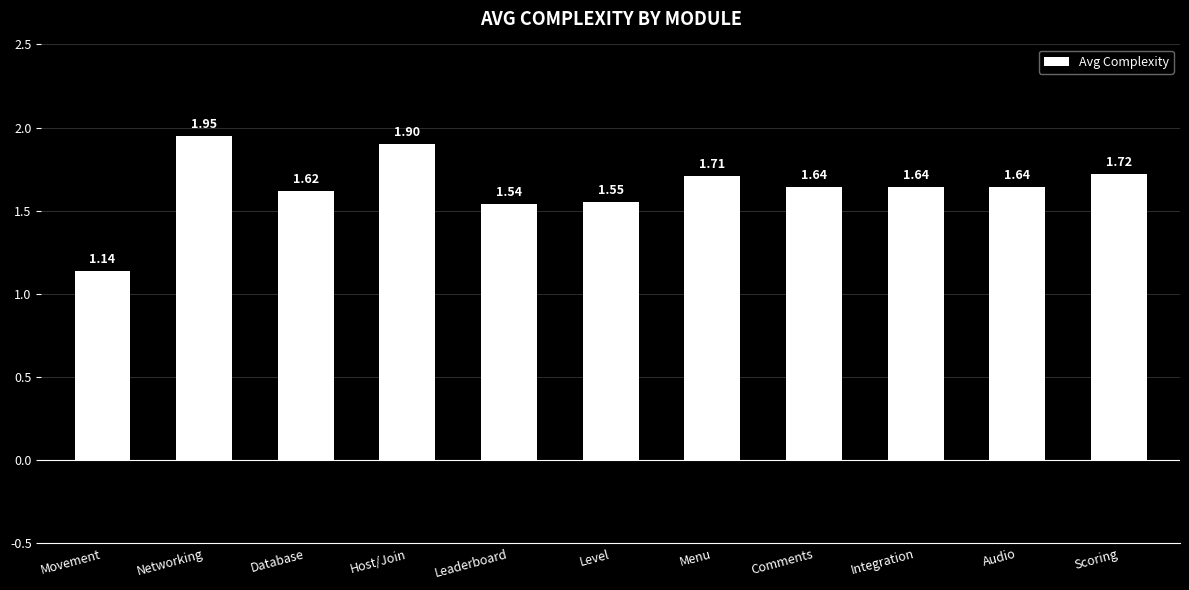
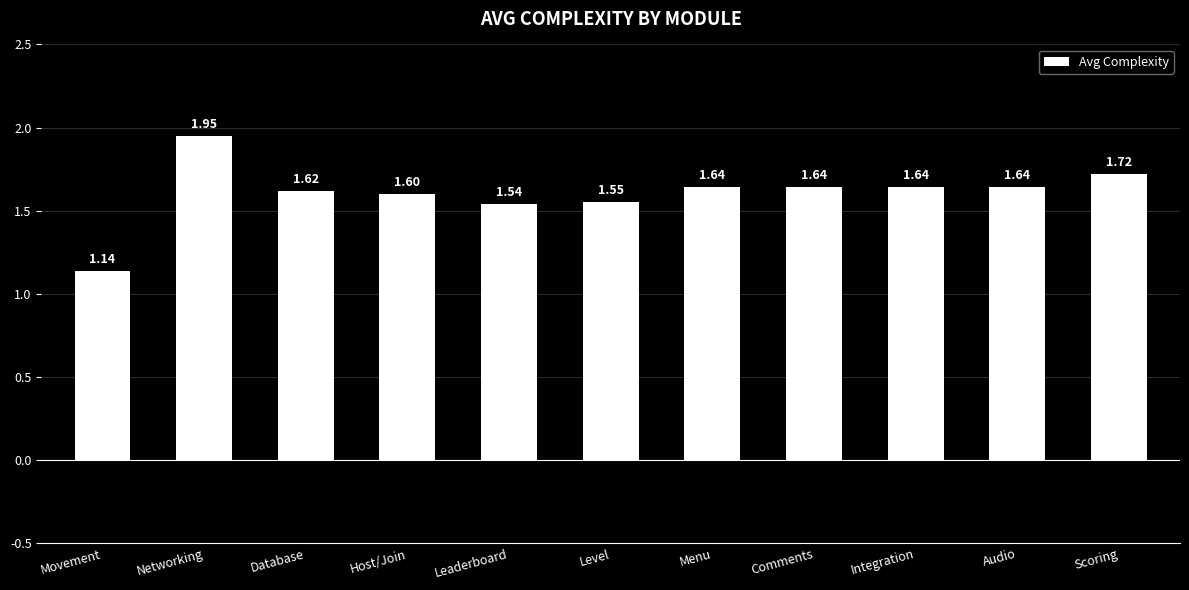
  {
    "Movement": 1.14,
    "Networking": 1.95,
    "Database": 1.62,
-   "Host/Join": 1.90,
+   "Host/Join": 1.60,
    "Leaderboard": 1.54,
    "Level": 1.55,
-   "Menu": 1.71,
+   "Menu": 1.64,
    "Comments": 1.64,
    "Integration": 1.64,
    "Audio": 1.64,
    "Scoring": 1.72
  }
